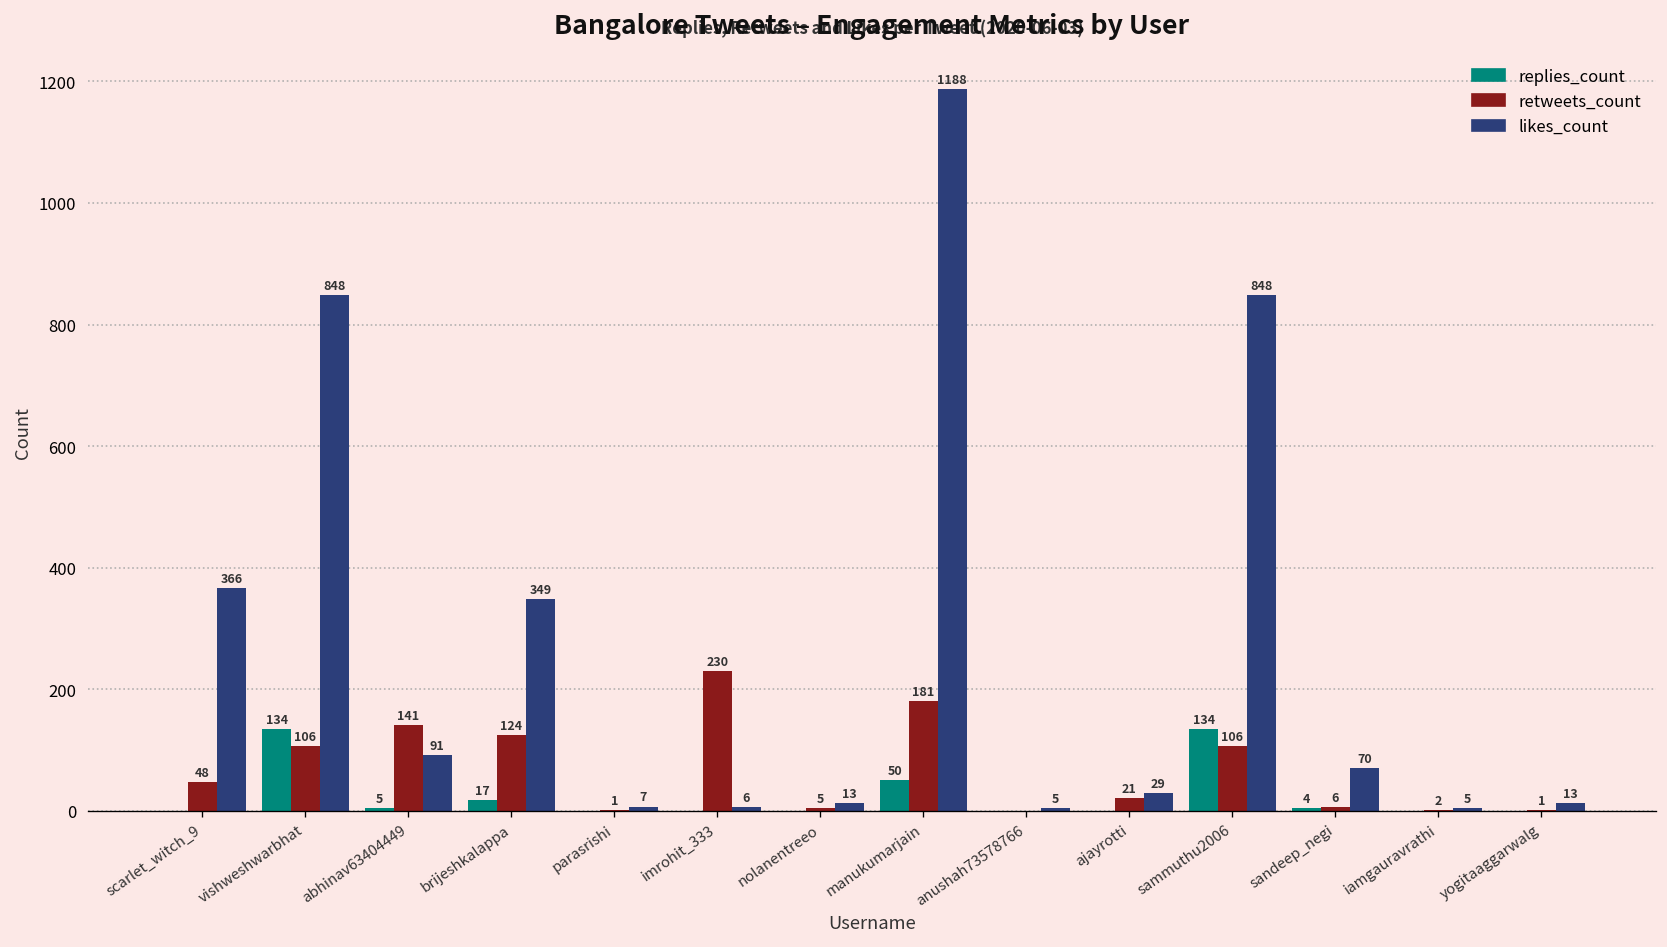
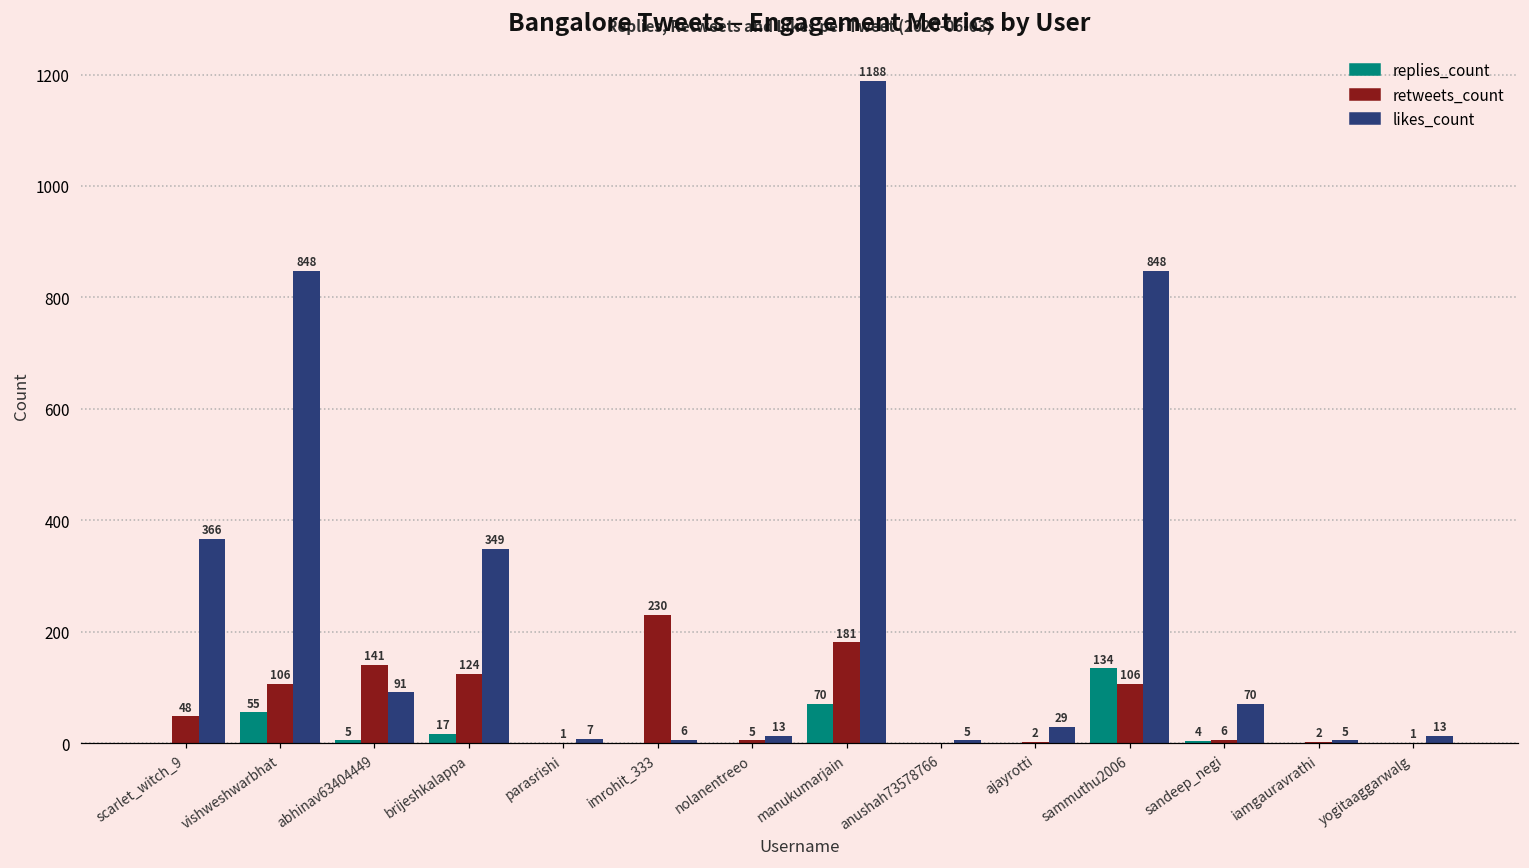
  {
    "replies_count": {
-     "vishweshwarbhat": 134,
+     "vishweshwarbhat": 55,
      "abhinav63404449": 5,
      "brijeshkalappa": 17,
-     "manukumarjain": 50,
+     "manukumarjain": 70,
      "sammuthu2006": 134,
      "sandeep_negi": 4
    },
    "retweets_count": {
      "scarlet_witch_9": 48,
      "vishweshwarbhat": 106,
      "abhinav63404449": 141,
      "brijeshkalappa": 124,
      "parasrishi": 1,
      "imrohit_333": 230,
      "nolanentreeo": 5,
      "manukumarjain": 181,
-     "ajayrotti": 21,
+     "ajayrotti": 2,
      "sammuthu2006": 106,
      "sandeep_negi": 6,
      "iamgauravrathi": 2,
      "yogitaaggarwalg": 1
    },
    "likes_count": {
      "scarlet_witch_9": 366,
      "vishweshwarbhat": 848,
      "abhinav63404449": 91,
      "brijeshkalappa": 349,
      "parasrishi": 7,
      "imrohit_333": 6,
      "nolanentreeo": 13,
      "manukumarjain": 1188,
      "anushah73578766": 5,
      "ajayrotti": 29,
      "sammuthu2006": 848,
      "sandeep_negi": 70,
      "iamgauravrathi": 5,
      "yogitaaggarwalg": 13
    }
  }
